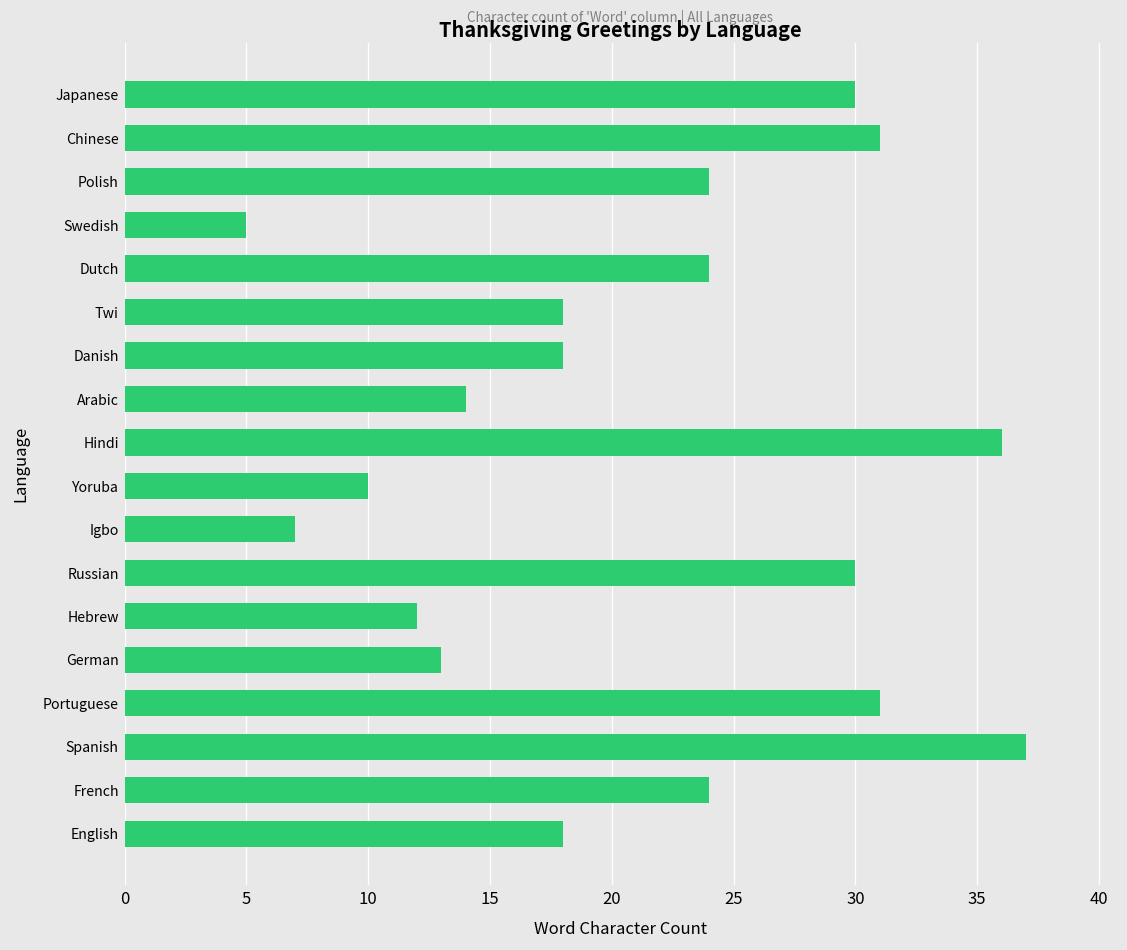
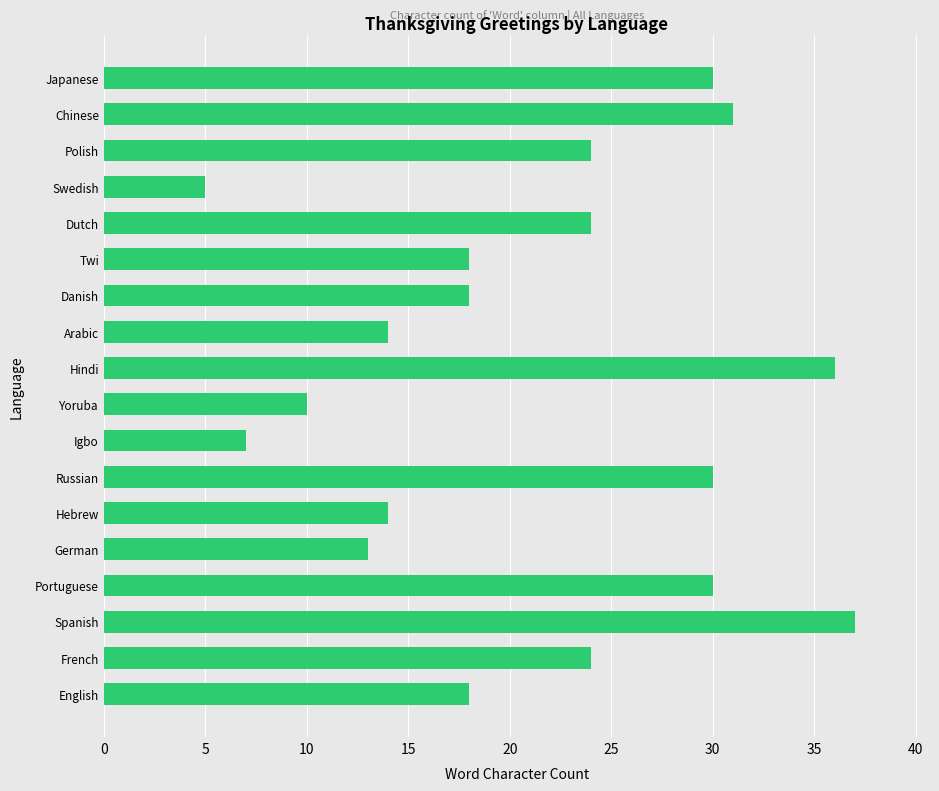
  {
    "Japanese": 30,
    "Chinese": 31,
    "Polish": 24,
    "Swedish": 5,
    "Dutch": 24,
    "Twi": 18,
    "Danish": 18,
    "Arabic": 14,
    "Hindi": 36,
    "Yoruba": 10,
    "Igbo": 7,
    "Russian": 30,
-   "Hebrew": 12,
+   "Hebrew": 14,
    "German": 13,
-   "Portuguese": 31,
+   "Portuguese": 30,
    "Spanish": 37,
    "French": 24,
    "English": 18
  }
